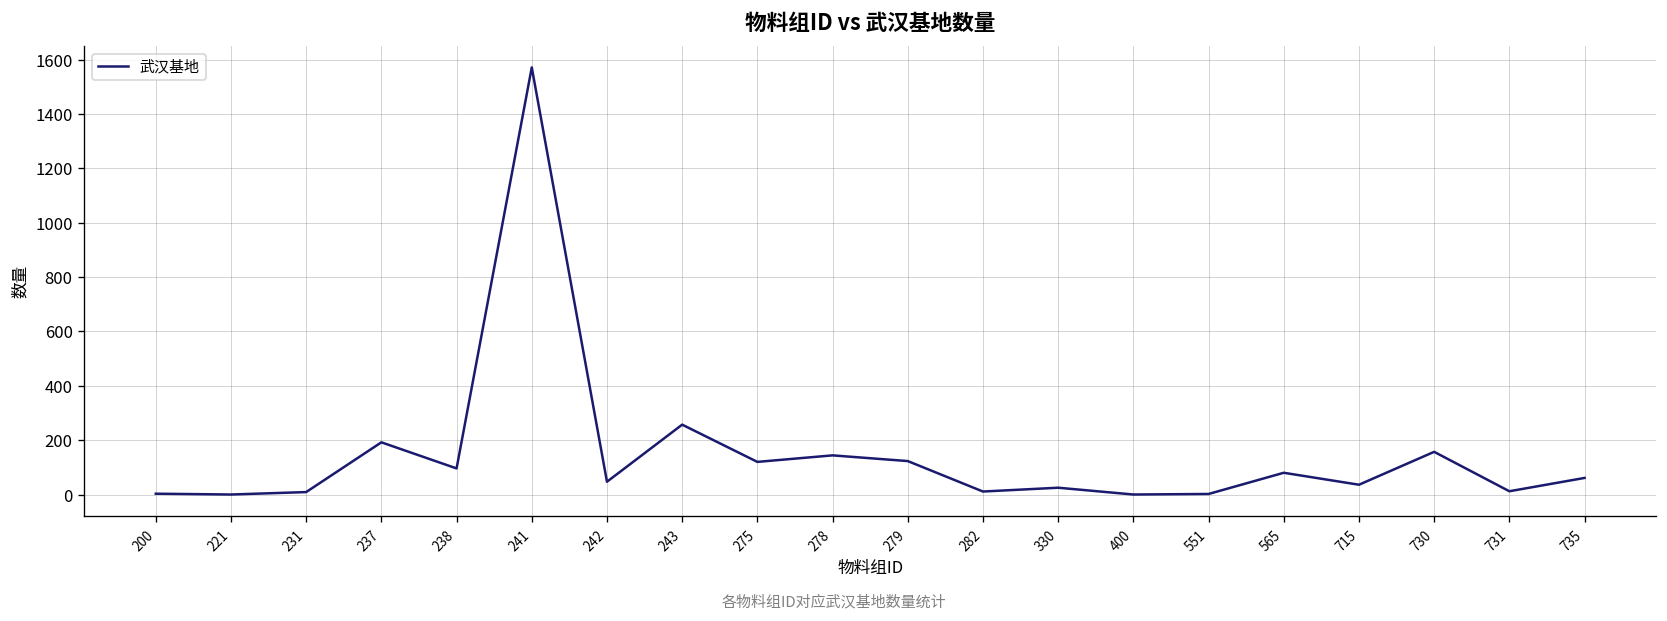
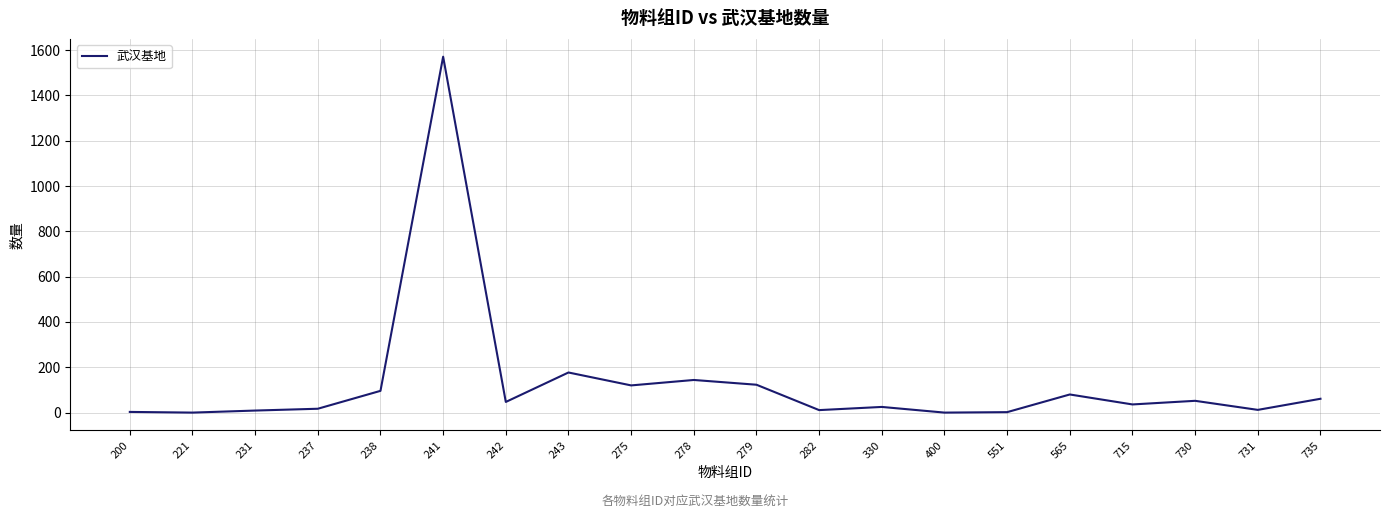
  {
    "200": 0,
    "221": 0,
    "231": 10,
-   "237": 190,
+   "237": 20,
    "238": 100,
    "241": 1570,
    "242": 50,
-   "243": 260,
+   "243": 180,
    "275": 120,
    "278": 140,
    "279": 120,
    "282": 10,
    "330": 30,
    "400": 0,
    "551": 0,
    "565": 80,
    "715": 40,
-   "730": 160,
+   "730": 50,
    "731": 10,
    "735": 60
  }
